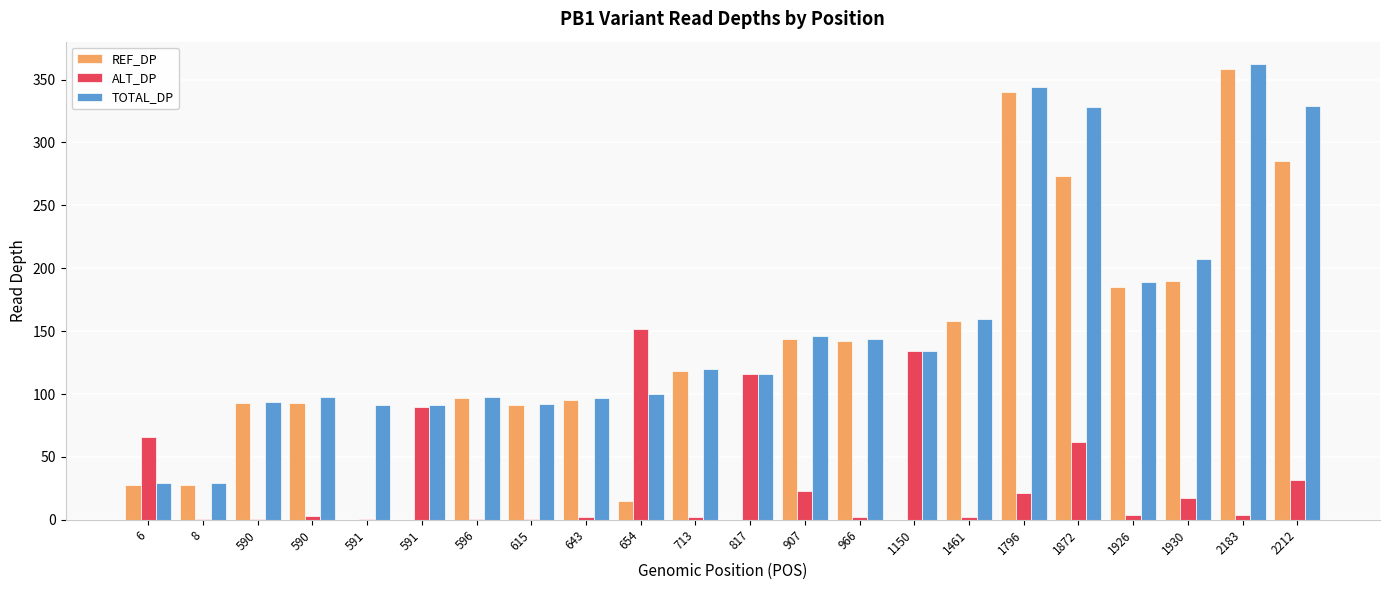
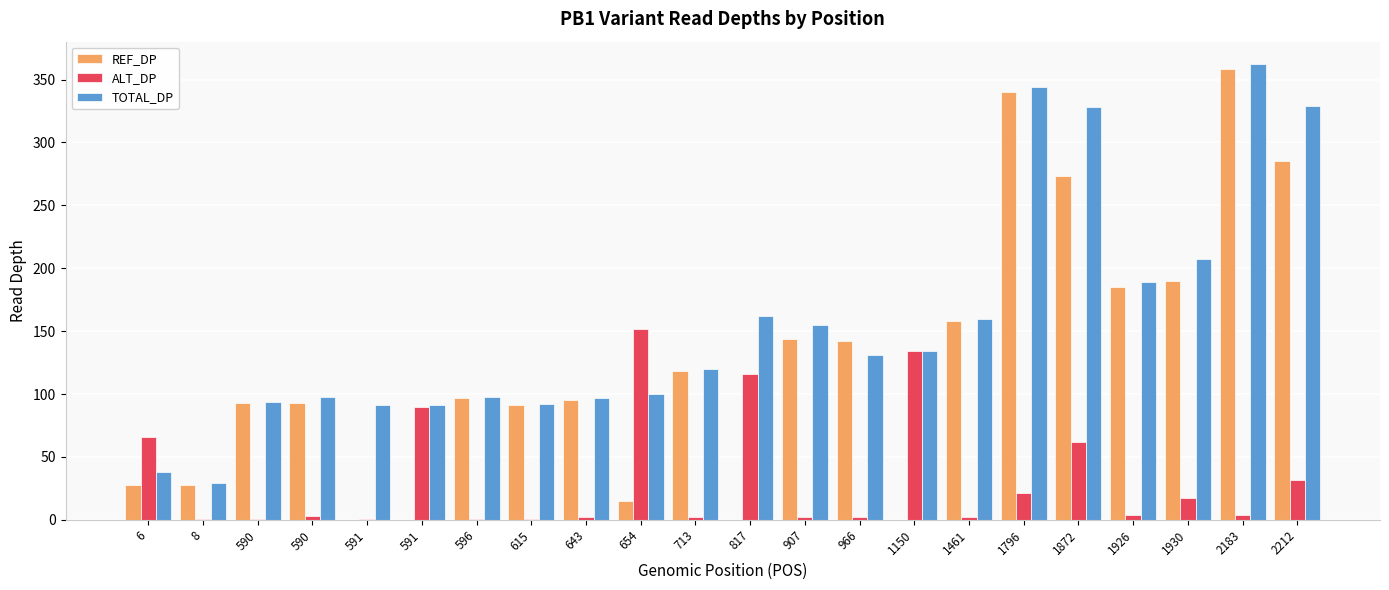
  {
    "REF_DP": {
      "6": 28,
      "8": 28,
      "596": 97,
      "615": 91,
      "643": 95,
      "654": 15,
      "713": 118,
      "817": 0,
      "907": 144,
      "966": 142,
      "1150": 0,
      "1461": 158,
      "1796": 340,
      "1872": 273,
      "1926": 185,
      "1930": 190,
      "2183": 358,
      "2212": 285
    },
    "ALT_DP": {
      "6": 66,
      "643": 2,
      "654": 152,
      "713": 2,
      "817": 116,
-     "907": 23,
+     "907": 2,
      "966": 2,
      "1150": 134,
      "1461": 2,
      "1796": 21,
      "1872": 62,
      "1926": 4,
      "1930": 17,
      "2183": 4,
      "2212": 32
    },
    "TOTAL_DP": {
-     "6": 29,
+     "6": 38,
      "8": 29,
      "596": 98,
      "615": 92,
      "643": 97,
      "654": 100,
      "713": 120,
-     "817": 116,
-     "907": 146,
-     "966": 144,
+     "817": 162,
+     "907": 155,
+     "966": 131,
      "1150": 134,
      "1461": 160,
      "1796": 344,
      "1872": 328,
      "1926": 189,
      "1930": 207,
      "2183": 362,
      "2212": 329
    }
  }
